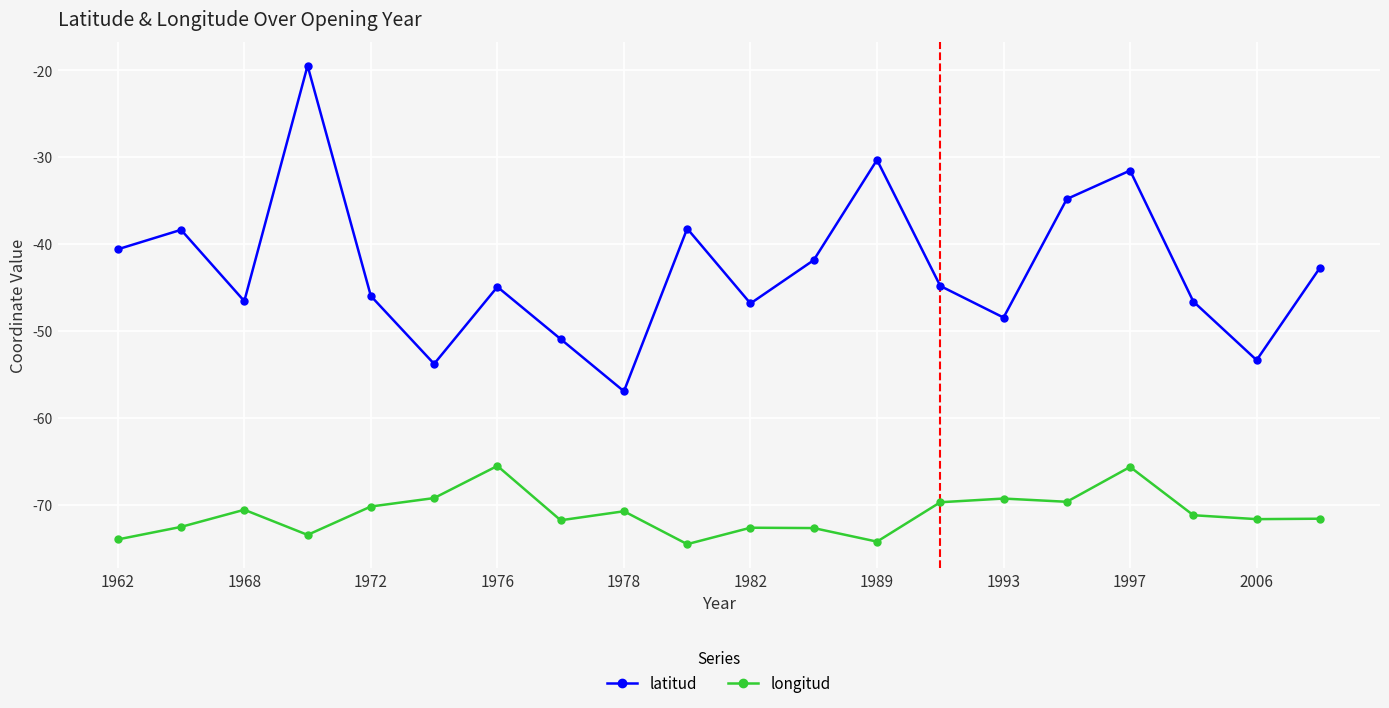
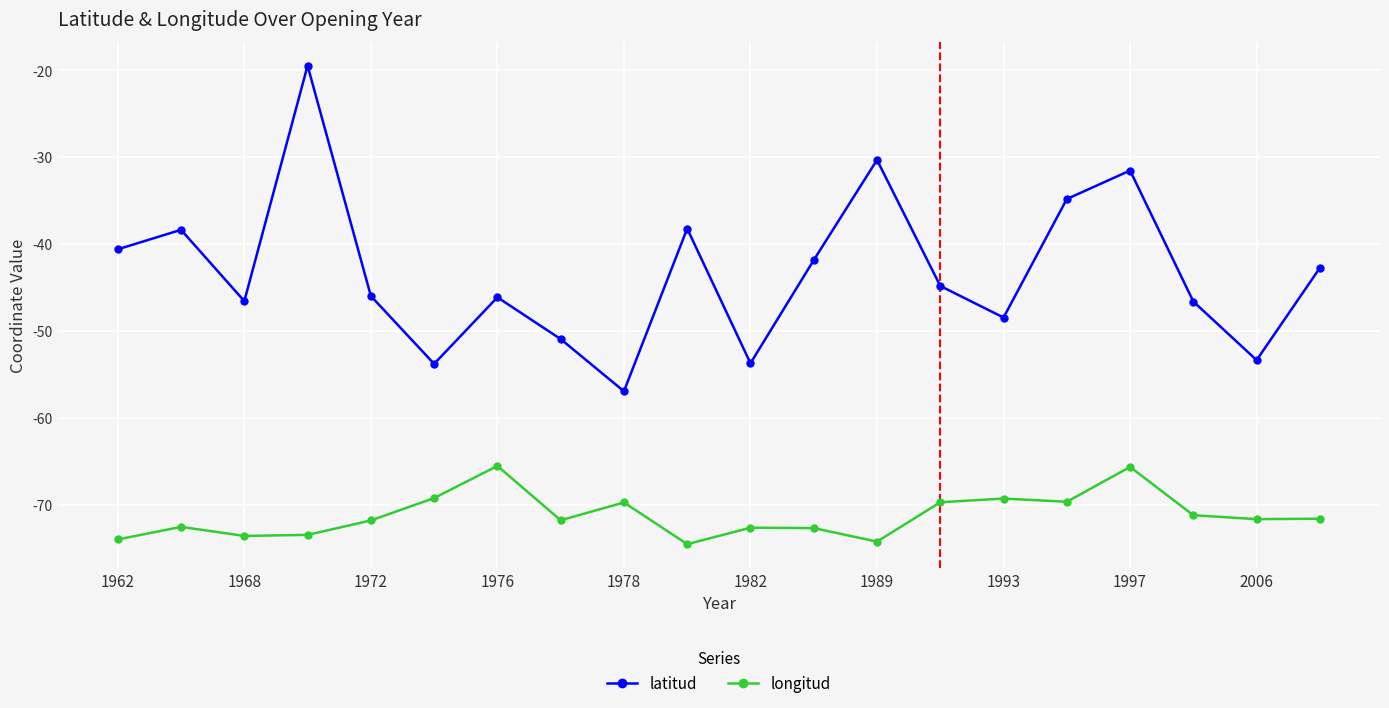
  {
    "latitud": {
      "1962": -41,
      "1968": -47,
      "1972": -46,
-     "1976": -45,
+     "1976": -46,
      "1978": -57,
-     "1982": -47,
+     "1982": -54,
      "1989": -30,
      "1993": -48,
      "1997": -32,
      "2006": -53
    },
    "longitud": {
      "1962": -74,
-     "1968": -71,
-     "1972": -70,
+     "1968": -74,
+     "1972": -72,
      "1976": -66,
-     "1978": -71,
+     "1978": -70,
      "1982": -73,
      "1989": -74,
      "1993": -69,
      "1997": -66,
      "2006": -72
    }
  }
